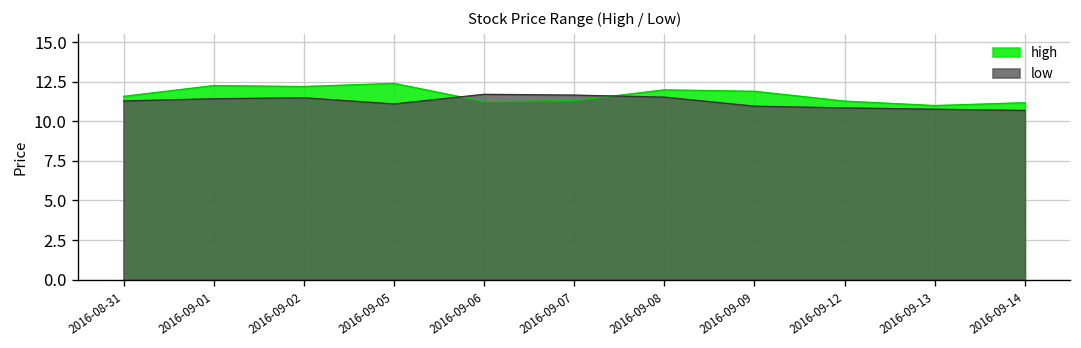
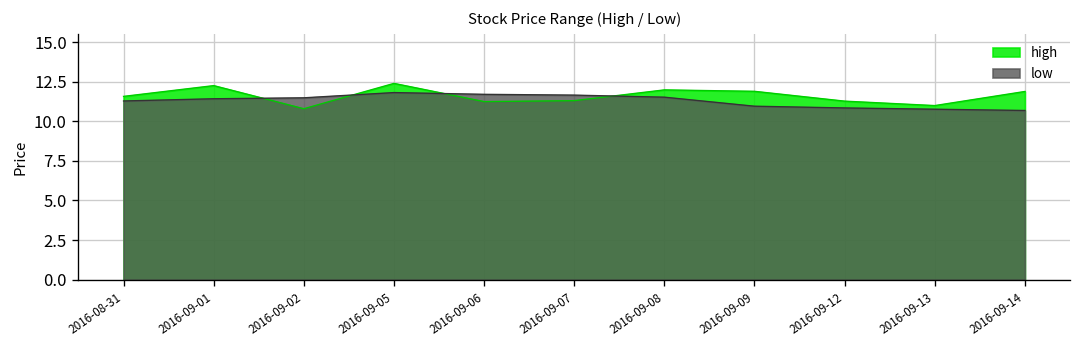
  {
    "high": {
      "2016-08-31": 11.6,
      "2016-09-01": 12.3,
-     "2016-09-02": 12.2,
+     "2016-09-02": 10.8,
      "2016-09-05": 12.4,
      "2016-09-06": 11.2,
      "2016-09-07": 11.3,
      "2016-09-08": 12.0,
      "2016-09-09": 11.9,
      "2016-09-12": 11.3,
      "2016-09-13": 11.0,
-     "2016-09-14": 11.2
+     "2016-09-14": 11.9
    },
    "low": {
      "2016-08-31": 11.3,
      "2016-09-01": 11.4,
      "2016-09-02": 11.5,
-     "2016-09-05": 11.1,
+     "2016-09-05": 11.8,
      "2016-09-06": 11.7,
      "2016-09-07": 11.7,
      "2016-09-08": 11.5,
      "2016-09-09": 11.0,
      "2016-09-12": 10.8,
      "2016-09-13": 10.8,
      "2016-09-14": 10.7
    }
  }
